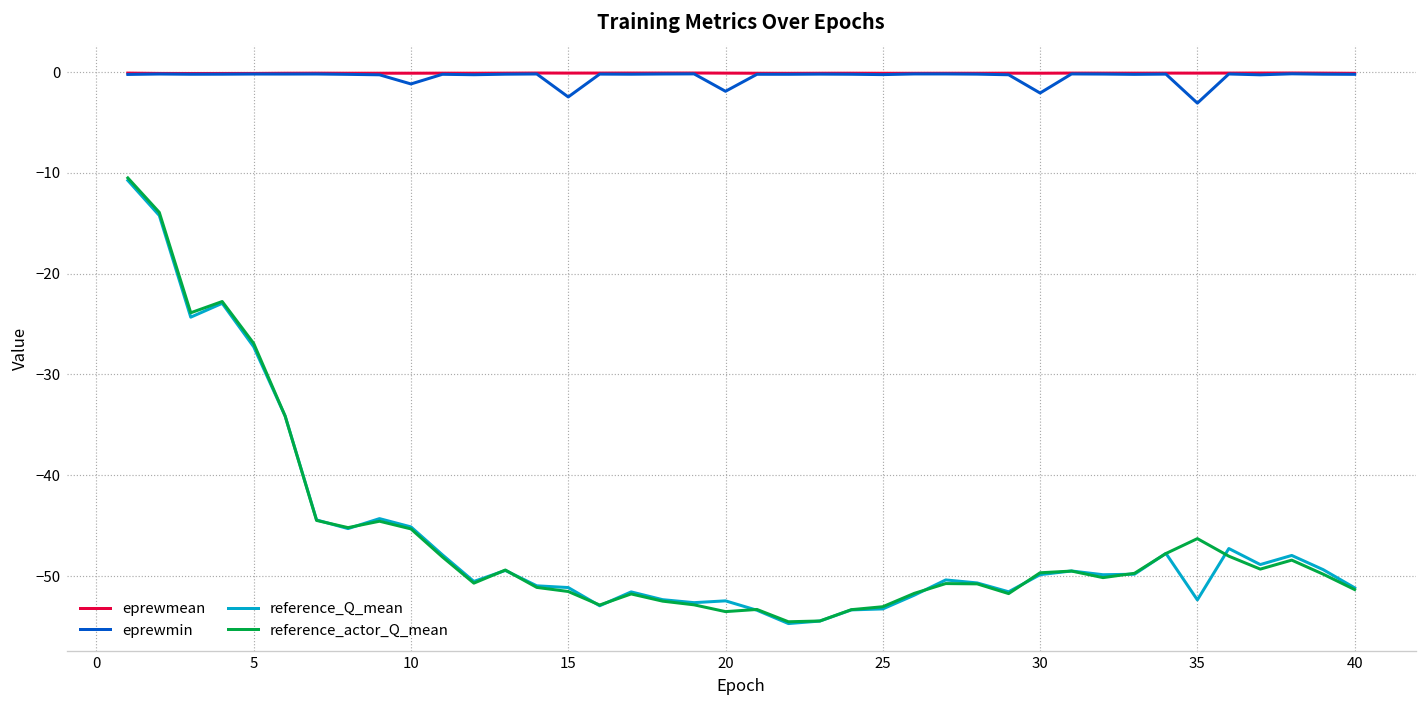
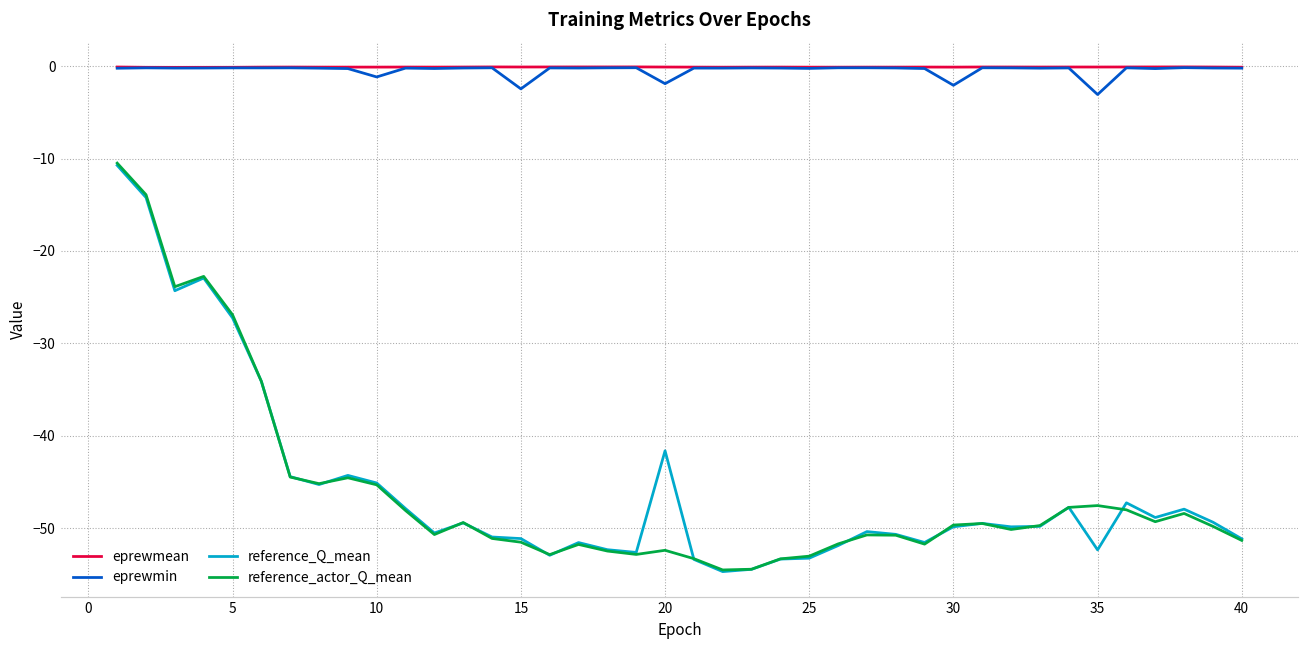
  {
    "eprewmean": {
      "10": 0,
      "15": 0,
      "20": 0,
      "30": 0,
      "35": 0
    },
    "eprewmin": {
      "10": -1,
      "15": -2,
      "20": -2,
      "30": -2,
      "35": -3
    },
    "reference_Q_mean": {
      "5": -27,
      "15": -51,
-     "20": -52,
+     "20": -42,
      "35": -52
    },
    "reference_actor_Q_mean": {
      "5": -27,
      "15": -52,
-     "20": -54,
-     "35": -46
+     "20": -52,
+     "35": -48
    }
  }
